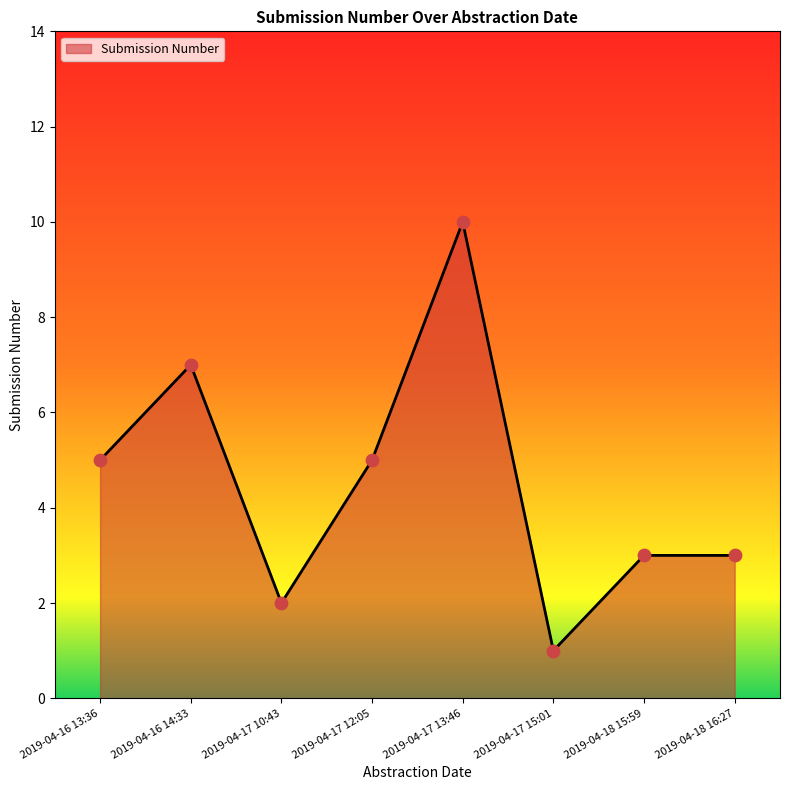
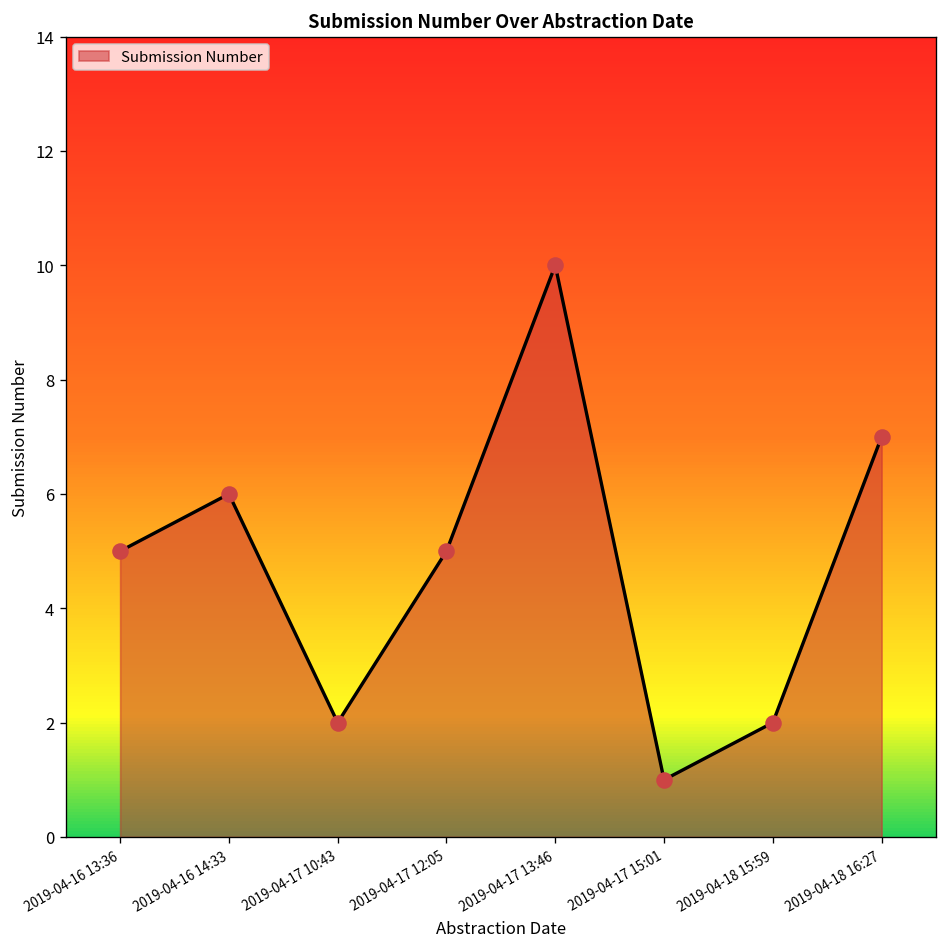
  {
    "2019-04-16 13:36": 5,
-   "2019-04-16 14:33": 7,
+   "2019-04-16 14:33": 6,
    "2019-04-17 10:43": 2,
    "2019-04-17 12:05": 5,
    "2019-04-17 13:46": 10,
    "2019-04-17 15:01": 1,
-   "2019-04-18 15:59": 3,
-   "2019-04-18 16:27": 3
+   "2019-04-18 15:59": 2,
+   "2019-04-18 16:27": 7
  }
